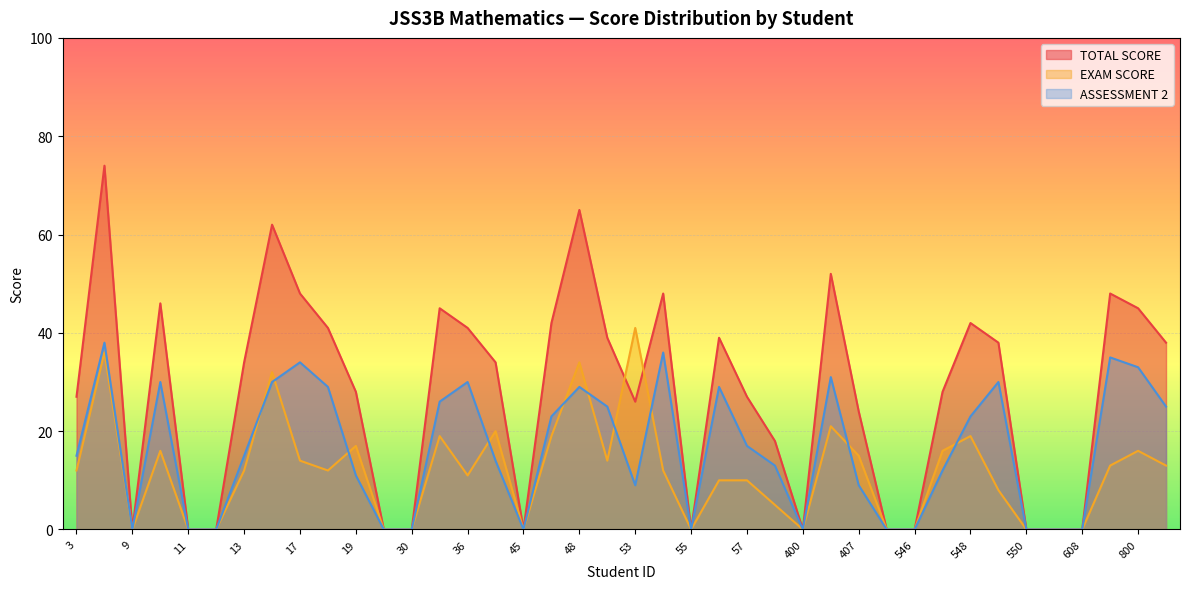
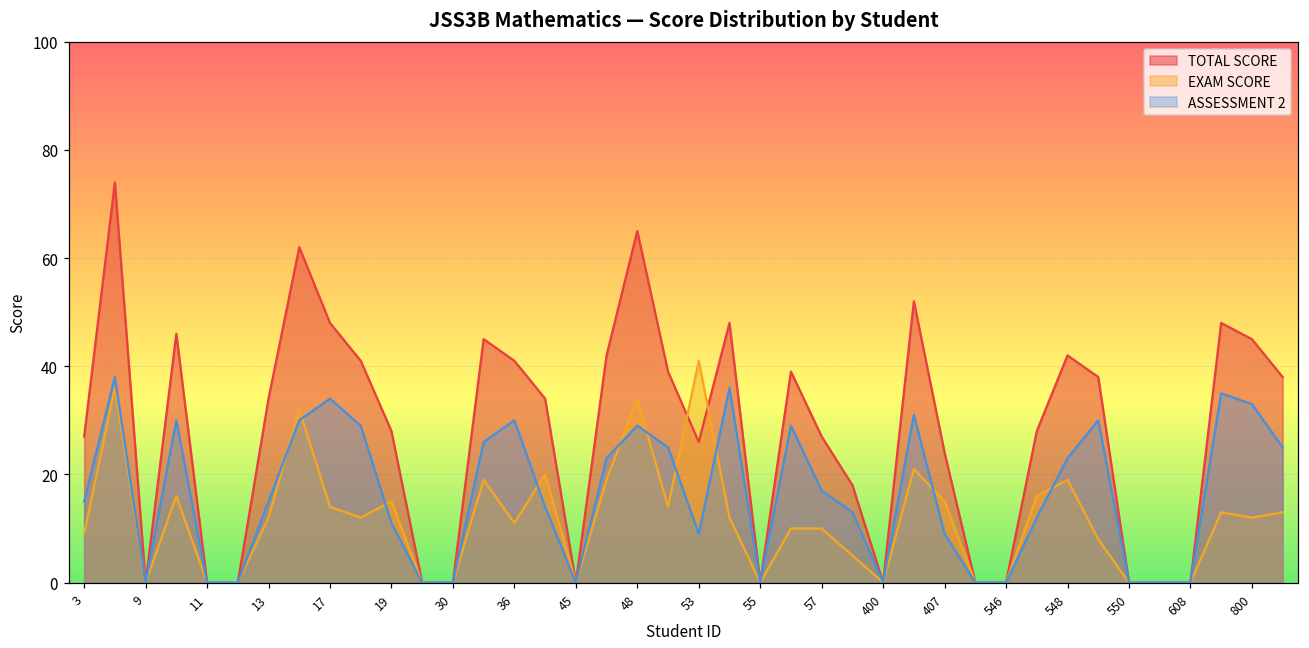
  {
    "TOTAL SCORE": {
      "3": 27,
      "13": 34,
      "17": 48,
      "19": 28,
      "36": 41,
      "48": 65,
      "53": 26,
      "57": 27,
      "407": 24,
      "548": 42,
      "800": 45
    },
    "EXAM SCORE": {
-     "3": 12,
+     "3": 9,
      "13": 12,
      "17": 14,
-     "19": 17,
+     "19": 15,
      "36": 11,
      "48": 34,
      "53": 41,
      "57": 10,
      "407": 15,
      "548": 19,
-     "800": 16
+     "800": 12
    },
    "ASSESSMENT 2": {
      "3": 15,
      "13": 15,
      "17": 34,
      "19": 11,
      "36": 30,
      "48": 29,
      "53": 9,
      "57": 17,
      "407": 9,
      "548": 23,
      "800": 33
    }
  }
